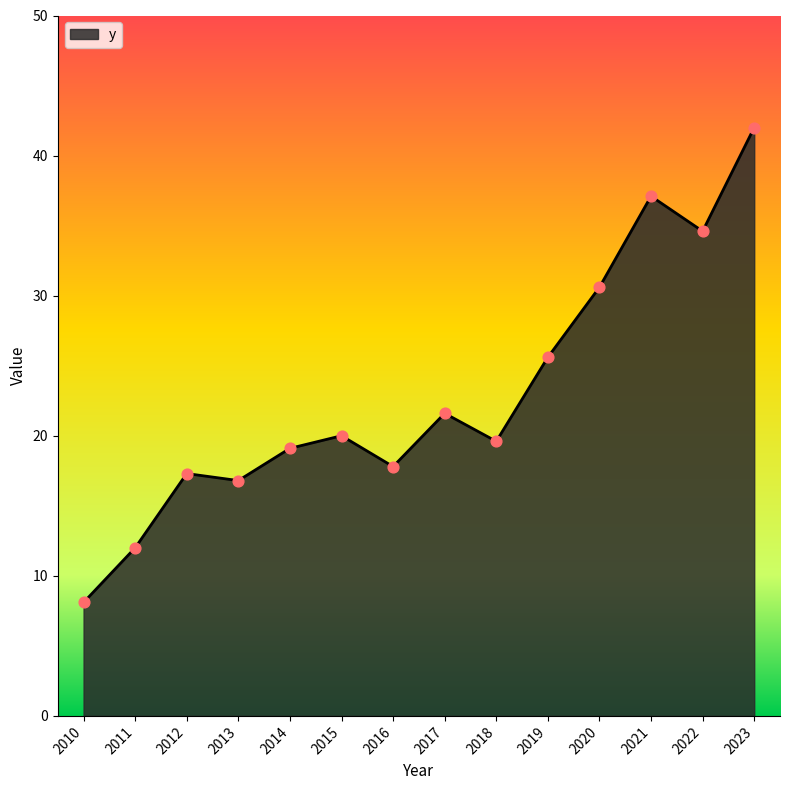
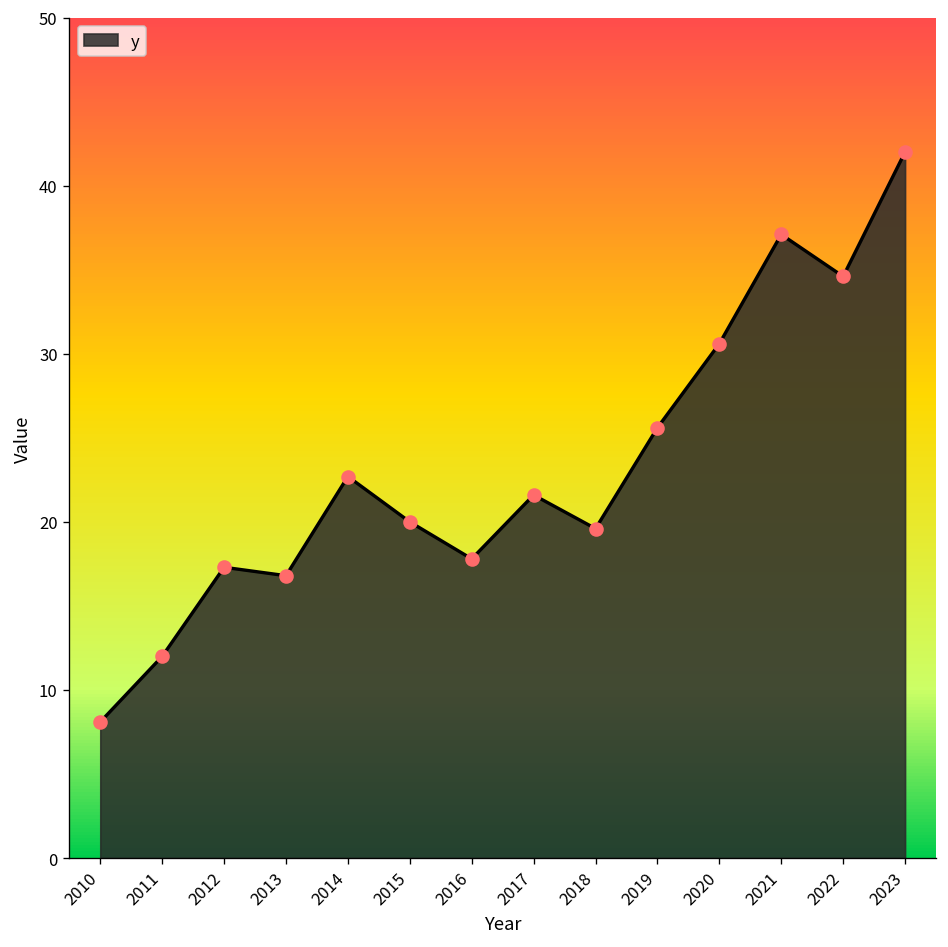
  {
    "2010": 8.1,
    "2011": 12.0,
    "2012": 17.3,
    "2013": 16.8,
-   "2014": 19.1,
+   "2014": 22.7,
    "2015": 20.0,
    "2016": 17.8,
    "2017": 21.6,
    "2018": 19.6,
    "2019": 25.6,
    "2020": 30.6,
    "2021": 37.1,
    "2022": 34.6,
    "2023": 42.0
  }
